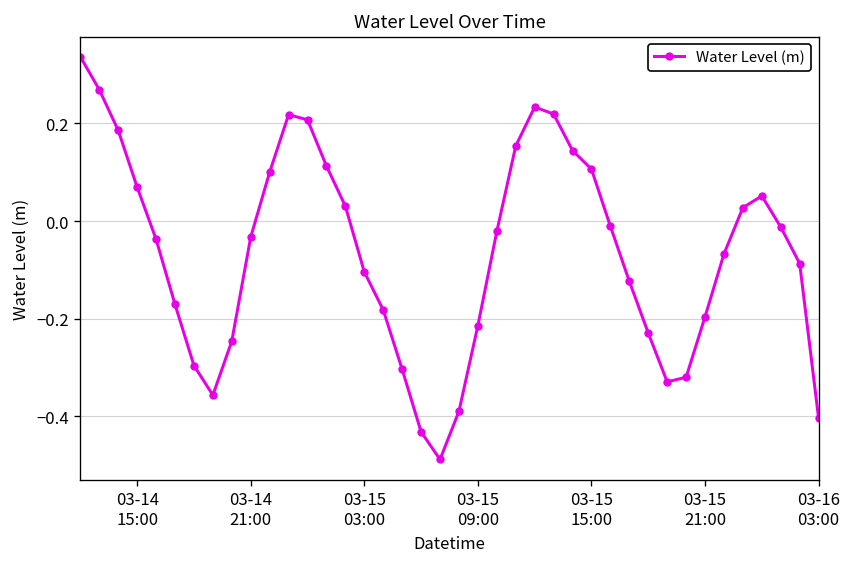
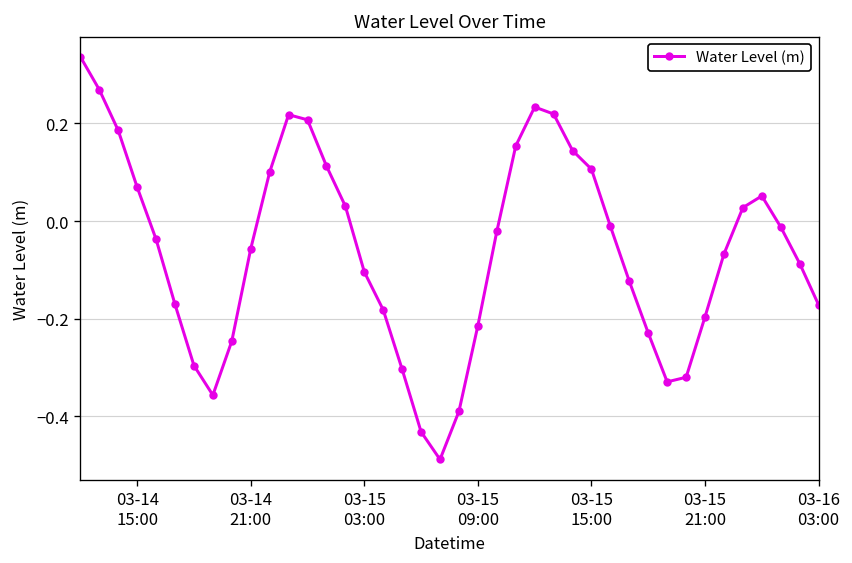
  {
    "03-14 15:00": 0.07,
-   "03-14 21:00": -0.03,
+   "03-14 21:00": -0.06,
    "03-15 03:00": -0.10,
    "03-15 09:00": -0.21,
    "03-15 15:00": 0.11,
    "03-15 21:00": -0.20,
-   "03-16 03:00": -0.40
+   "03-16 03:00": -0.17
  }
